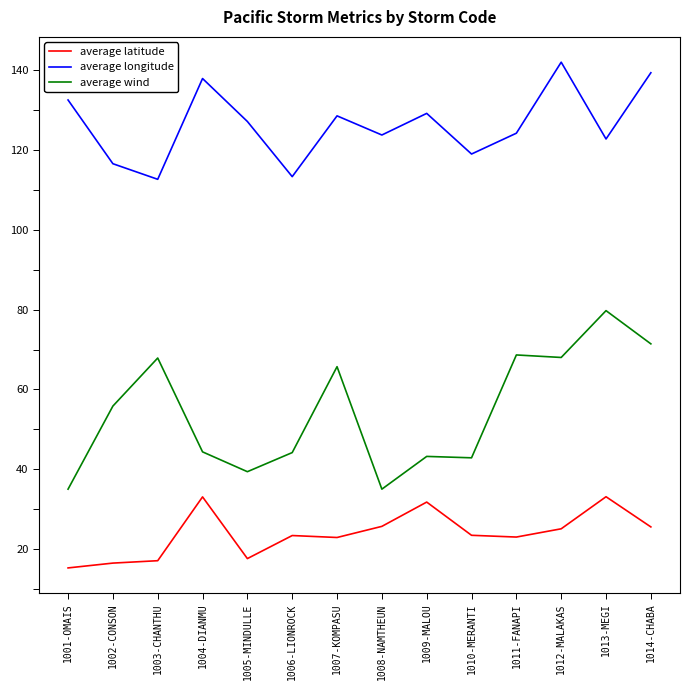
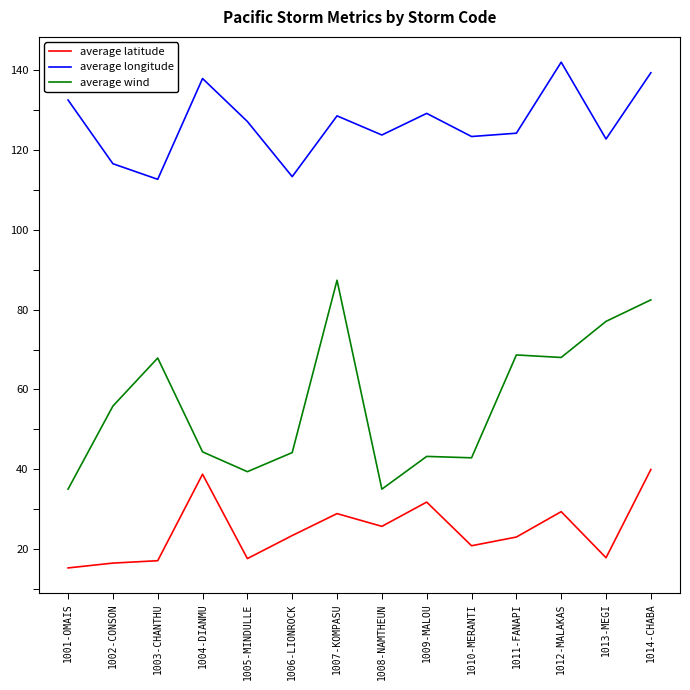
  {
    "average latitude": {
      "1001-OMAIS": 15,
      "1002-CONSON": 16,
      "1003-CHANTHU": 17,
-     "1004-DIANMU": 33,
+     "1004-DIANMU": 39,
      "1005-MINDULLE": 18,
      "1006-LIONROCK": 23,
-     "1007-KOMPASU": 23,
+     "1007-KOMPASU": 29,
      "1008-NAMTHEUN": 26,
      "1009-MALOU": 32,
-     "1010-MERANTI": 23,
+     "1010-MERANTI": 21,
      "1011-FANAPI": 23,
-     "1012-MALAKAS": 25,
-     "1013-MEGI": 33,
-     "1014-CHABA": 26
+     "1012-MALAKAS": 29,
+     "1013-MEGI": 18,
+     "1014-CHABA": 40
    },
    "average longitude": {
      "1001-OMAIS": 133,
      "1002-CONSON": 117,
      "1003-CHANTHU": 113,
      "1004-DIANMU": 138,
      "1005-MINDULLE": 127,
      "1006-LIONROCK": 113,
      "1007-KOMPASU": 129,
      "1008-NAMTHEUN": 124,
      "1009-MALOU": 129,
-     "1010-MERANTI": 119,
+     "1010-MERANTI": 123,
      "1011-FANAPI": 124,
      "1012-MALAKAS": 142,
      "1013-MEGI": 123,
      "1014-CHABA": 139
    },
    "average wind": {
      "1001-OMAIS": 35,
      "1002-CONSON": 56,
      "1003-CHANTHU": 68,
      "1004-DIANMU": 44,
      "1005-MINDULLE": 39,
      "1006-LIONROCK": 44,
-     "1007-KOMPASU": 66,
+     "1007-KOMPASU": 87,
      "1008-NAMTHEUN": 35,
      "1009-MALOU": 43,
      "1010-MERANTI": 43,
      "1011-FANAPI": 69,
      "1012-MALAKAS": 68,
-     "1013-MEGI": 80,
-     "1014-CHABA": 71
+     "1013-MEGI": 77,
+     "1014-CHABA": 82
    }
  }
